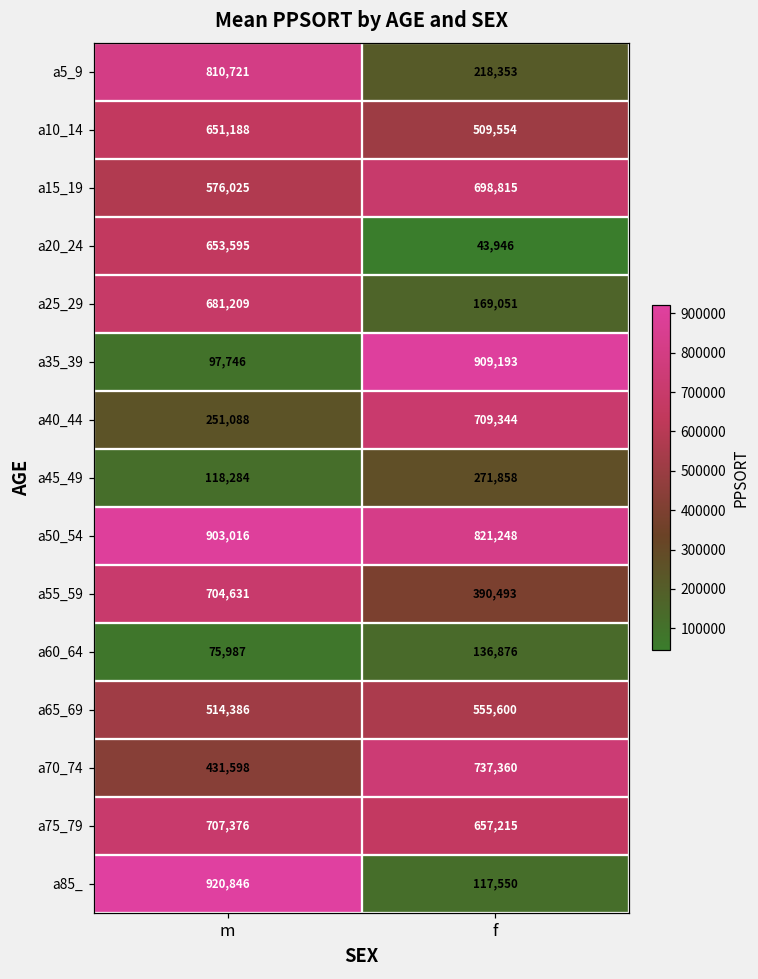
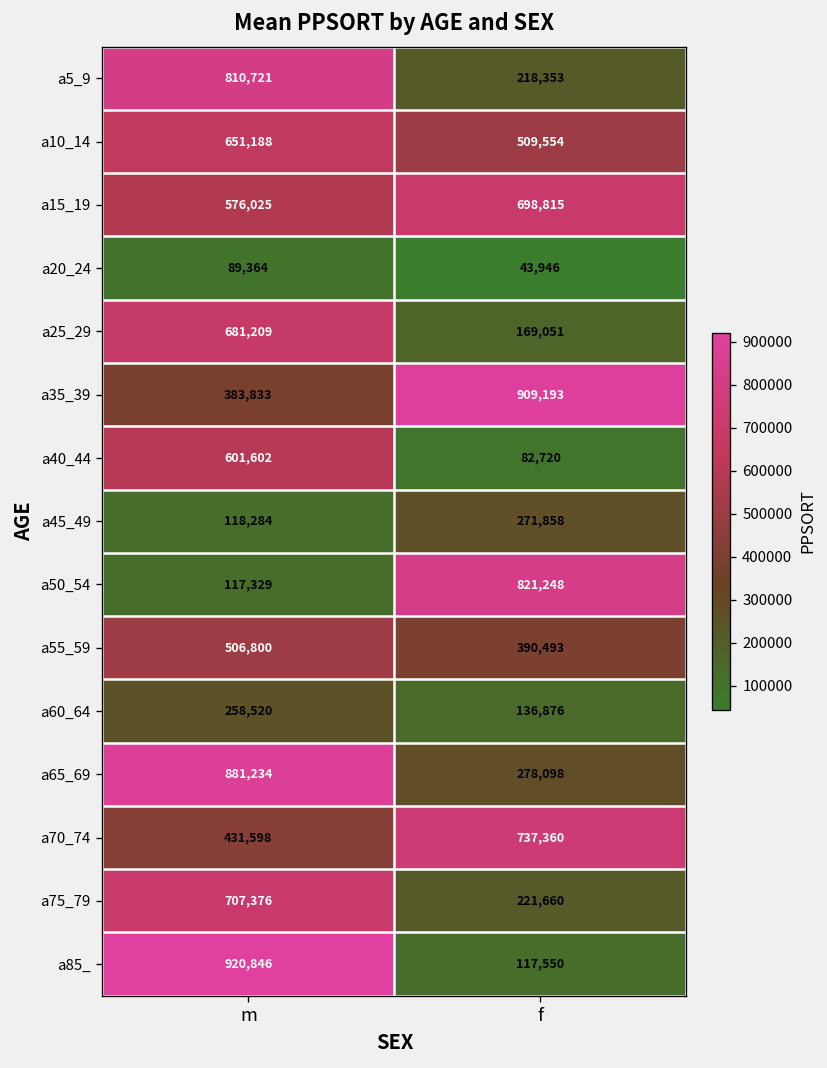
  {
    "a5_9": {
      "m": "810,721",
      "f": "218,353"
    },
    "a10_14": {
      "m": "651,188",
      "f": "509,554"
    },
    "a15_19": {
      "m": "576,025",
      "f": "698,815"
    },
    "a20_24": {
-     "m": "653,595",
+     "m": "89,364",
      "f": "43,946"
    },
    "a25_29": {
      "m": "681,209",
      "f": "169,051"
    },
    "a35_39": {
-     "m": "97,746",
+     "m": "383,833",
      "f": "909,193"
    },
    "a40_44": {
-     "m": "251,088",
-     "f": "709,344"
+     "m": "601,602",
+     "f": "82,720"
    },
    "a45_49": {
      "m": "118,284",
      "f": "271,858"
    },
    "a50_54": {
-     "m": "903,016",
+     "m": "117,329",
      "f": "821,248"
    },
    "a55_59": {
-     "m": "704,631",
+     "m": "506,800",
      "f": "390,493"
    },
    "a60_64": {
-     "m": "75,987",
+     "m": "258,520",
      "f": "136,876"
    },
    "a65_69": {
-     "m": "514,386",
-     "f": "555,600"
+     "m": "881,234",
+     "f": "278,098"
    },
    "a70_74": {
      "m": "431,598",
      "f": "737,360"
    },
    "a75_79": {
      "m": "707,376",
-     "f": "657,215"
+     "f": "221,660"
    },
    "a85_": {
      "m": "920,846",
      "f": "117,550"
    }
  }
